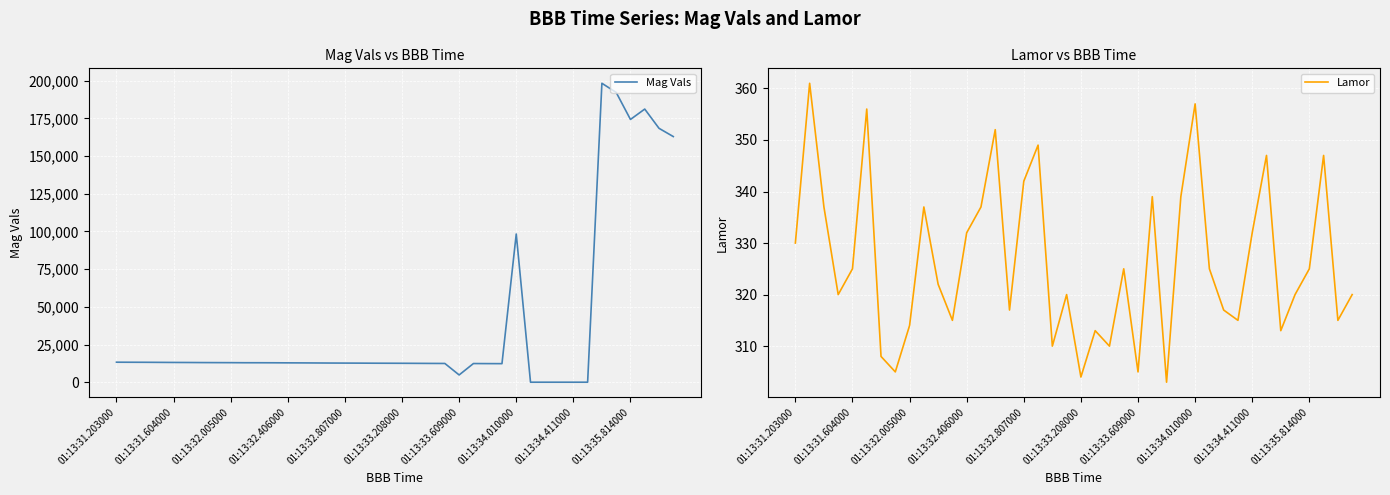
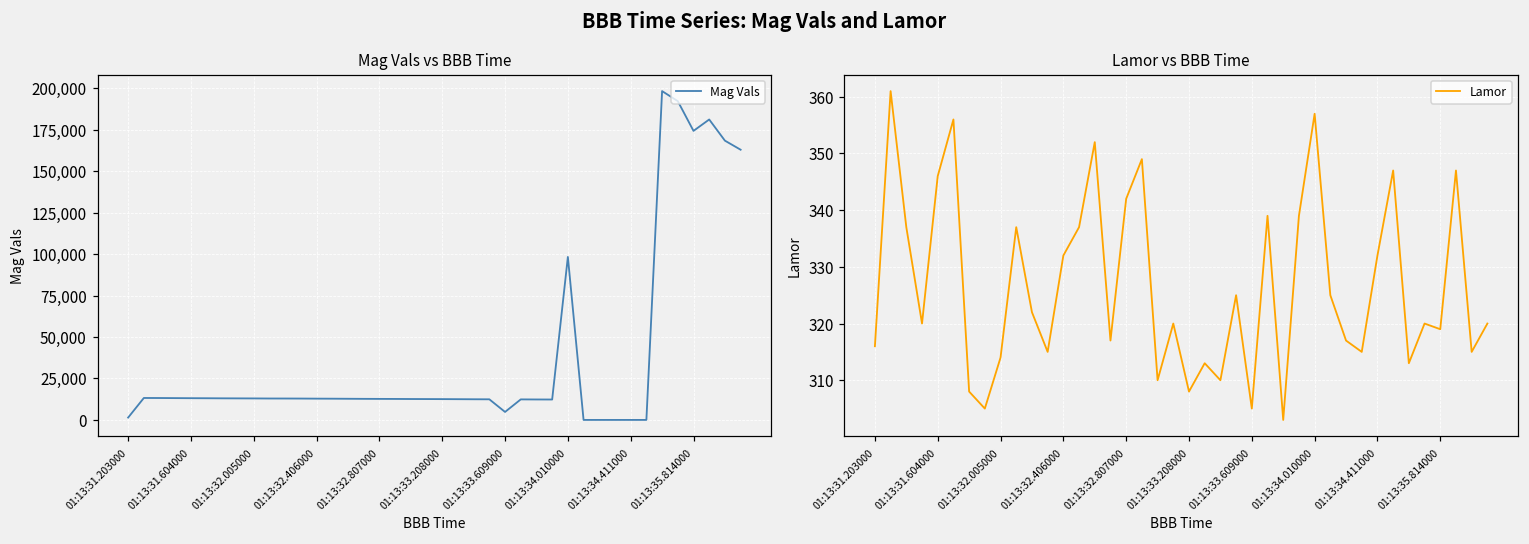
  {
    "Mag Vals vs BBB Time": {
-     "01:13:31.203000": "13,000",
+     "01:13:31.203000": "1,000",
      "01:13:31.604000": "13,000",
      "01:13:32.005000": "13,000",
      "01:13:32.406000": "13,000",
      "01:13:32.807000": "13,000",
      "01:13:33.208000": "13,000",
      "01:13:33.609000": "5,000",
      "01:13:34.010000": "98,000",
      "01:13:34.411000": "0",
      "01:13:35.814000": "174,000"
    },
    "Lamor vs BBB Time": {
-     "01:13:31.203000": "330",
-     "01:13:31.604000": "325",
+     "01:13:31.203000": "316",
+     "01:13:31.604000": "346",
      "01:13:32.005000": "314",
      "01:13:32.406000": "332",
      "01:13:32.807000": "342",
-     "01:13:33.208000": "304",
+     "01:13:33.208000": "308",
      "01:13:33.609000": "305",
      "01:13:34.010000": "357",
      "01:13:34.411000": "332",
-     "01:13:35.814000": "325"
+     "01:13:35.814000": "319"
    }
  }
